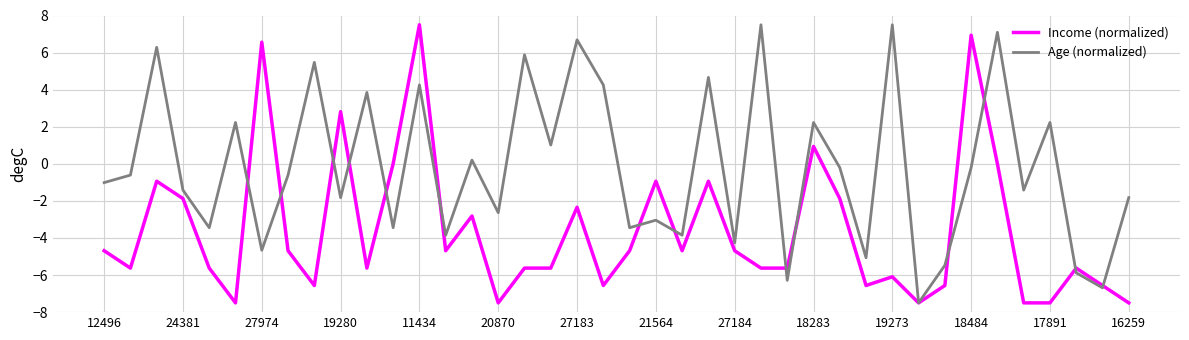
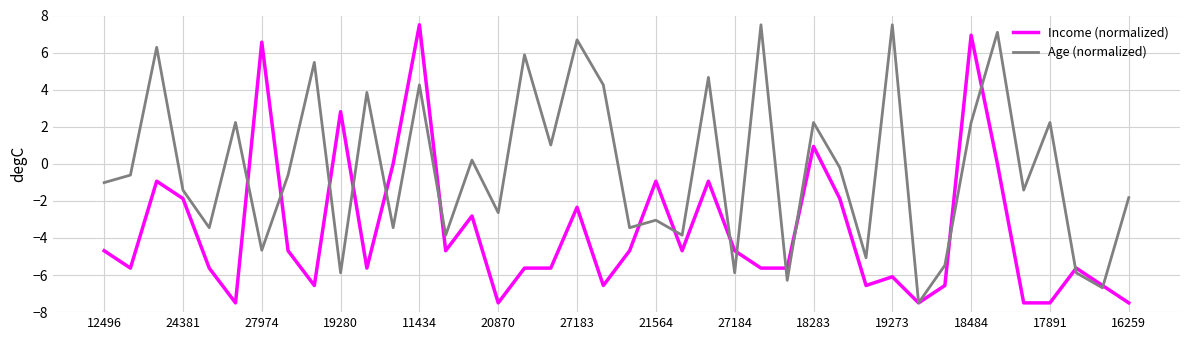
  {
    "Income (normalized)": {
      "12496": -4.7,
      "24381": -1.9,
      "27974": 6.6,
      "19280": 2.8,
      "11434": 7.5,
      "20870": -7.5,
      "27183": -2.3,
      "21564": -0.9,
      "27184": -4.7,
      "18283": 0.9,
      "19273": -6.1,
      "18484": 6.9,
      "17891": -7.5,
      "16259": -7.5
    },
    "Age (normalized)": {
      "12496": -1.0,
      "24381": -1.4,
      "27974": -4.7,
-     "19280": -1.8,
+     "19280": -5.9,
      "11434": 4.3,
      "20870": -2.6,
      "27183": 6.7,
      "21564": -3.0,
-     "27184": -4.3,
+     "27184": -5.9,
      "18283": 2.2,
      "19273": 7.5,
-     "18484": -0.2,
+     "18484": 2.2,
      "17891": 2.2,
      "16259": -1.8
    }
  }
